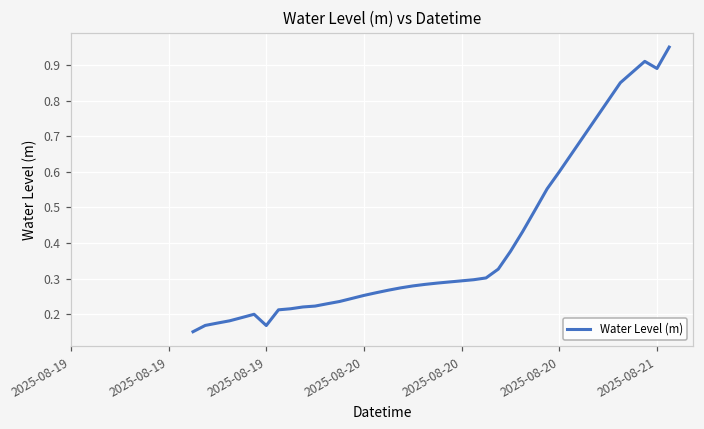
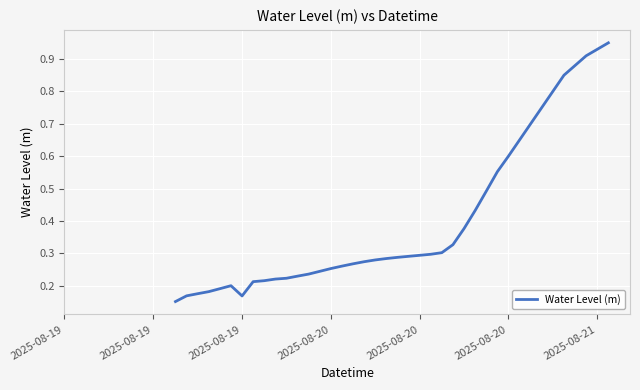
  {
    "2025-08-19": 0.17,
-   "2025-08-21": 0.89
+   "2025-08-21": 0.93
  }
